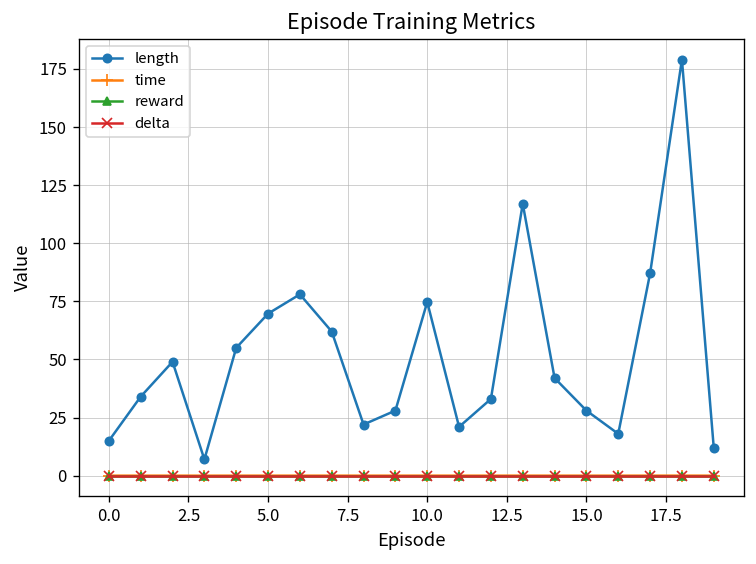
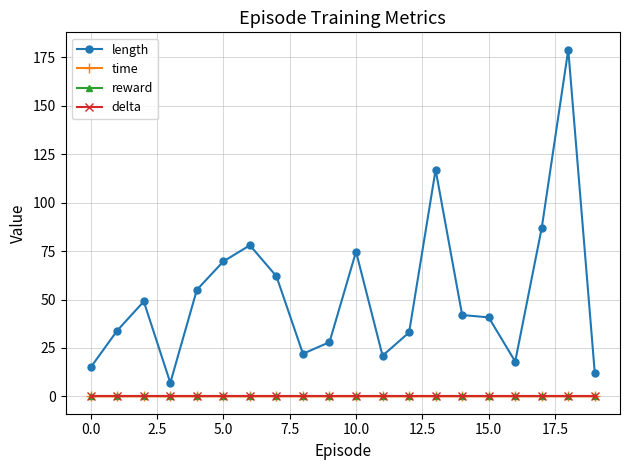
  {
    "length": {
      "0.0": 15,
      "5.0": 70,
      "10.0": 75,
-     "15.0": 28
+     "15.0": 41
    },
    "delta": {
      "0.0": 0,
      "5.0": 0,
      "10.0": 0,
      "15.0": 0
    }
  }
